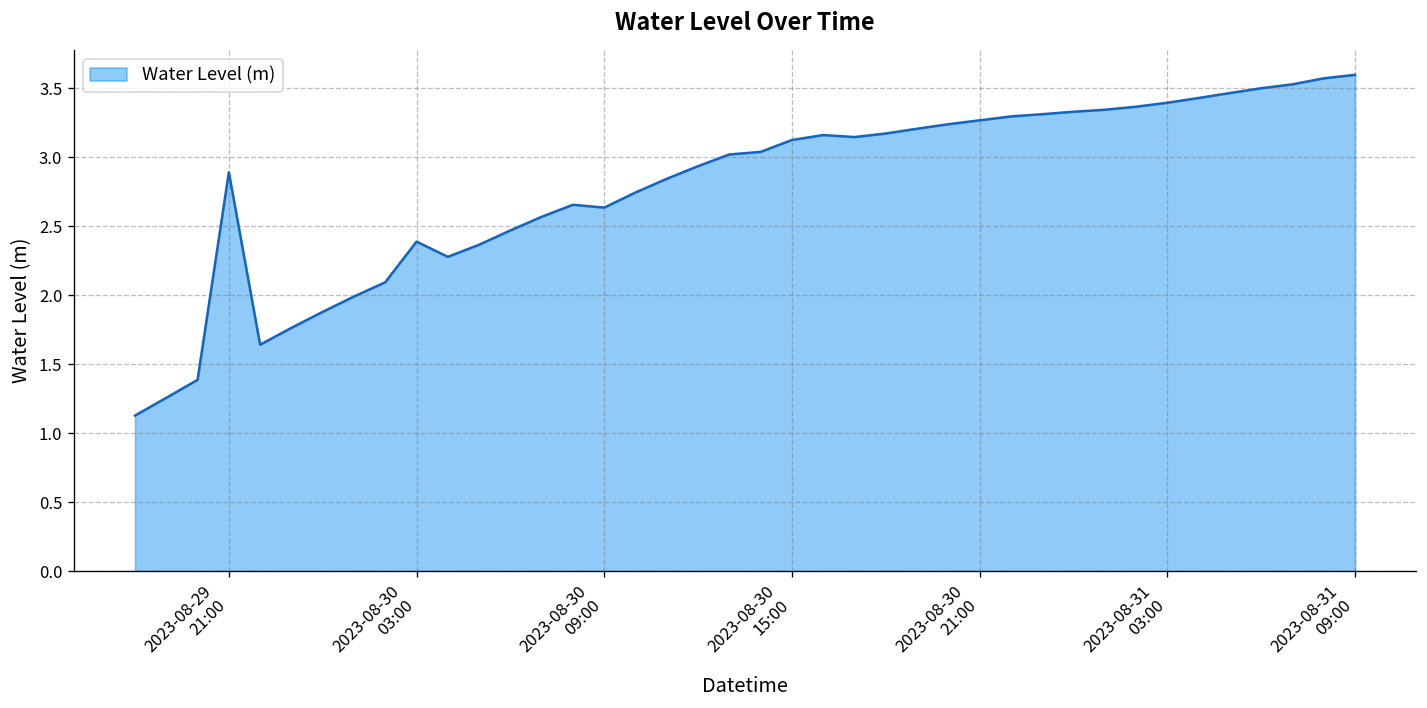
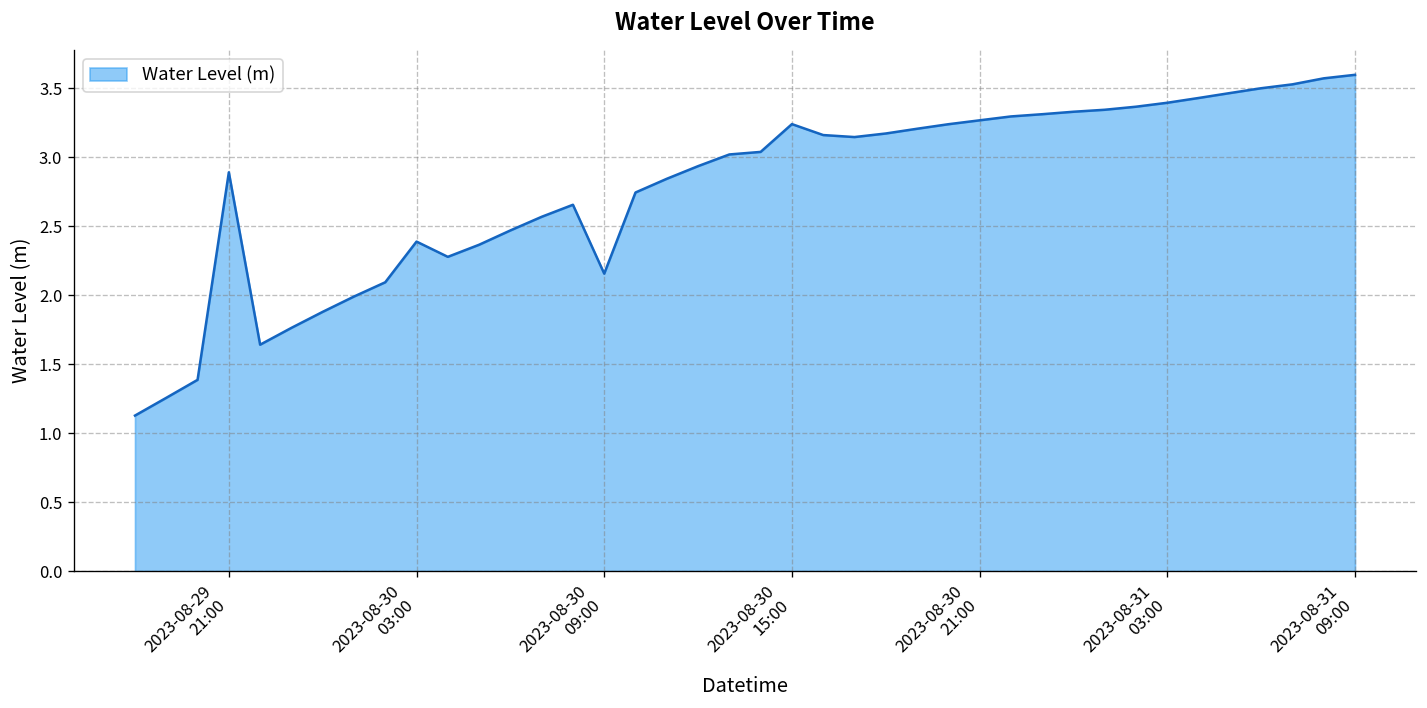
  {
    "2023-08-29 21:00": 2.89,
    "2023-08-30 03:00": 2.39,
-   "2023-08-30 09:00": 2.64,
-   "2023-08-30 15:00": 3.13,
+   "2023-08-30 09:00": 2.16,
+   "2023-08-30 15:00": 3.24,
    "2023-08-30 21:00": 3.27,
    "2023-08-31 03:00": 3.40,
    "2023-08-31 09:00": 3.60
  }
